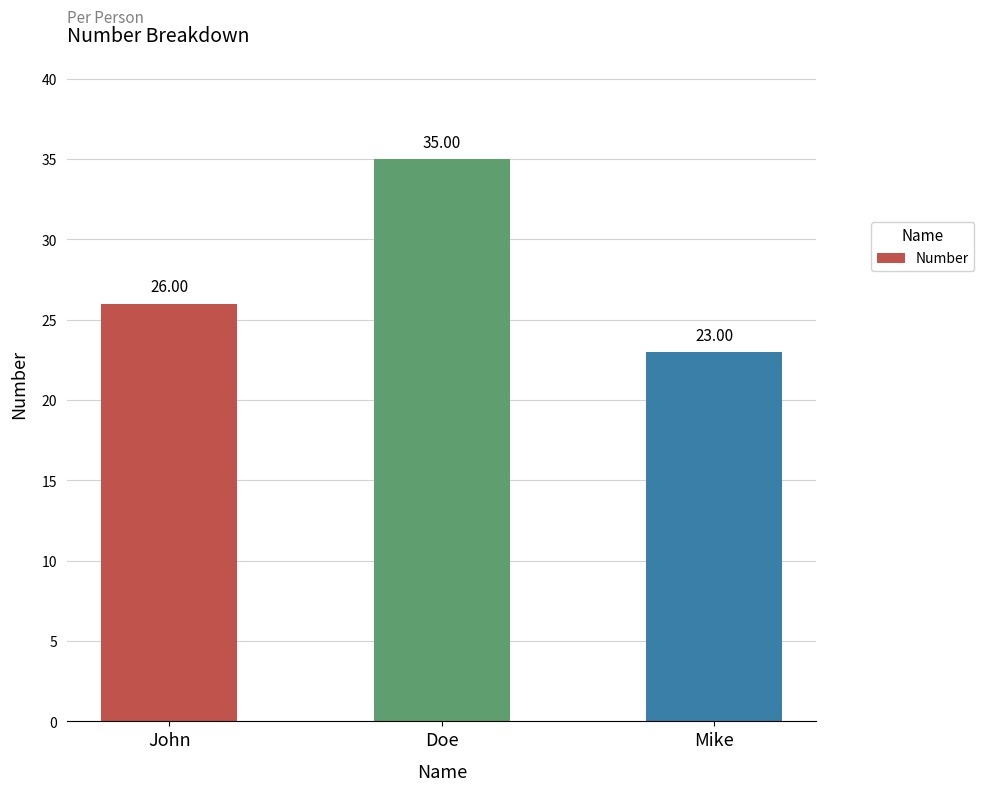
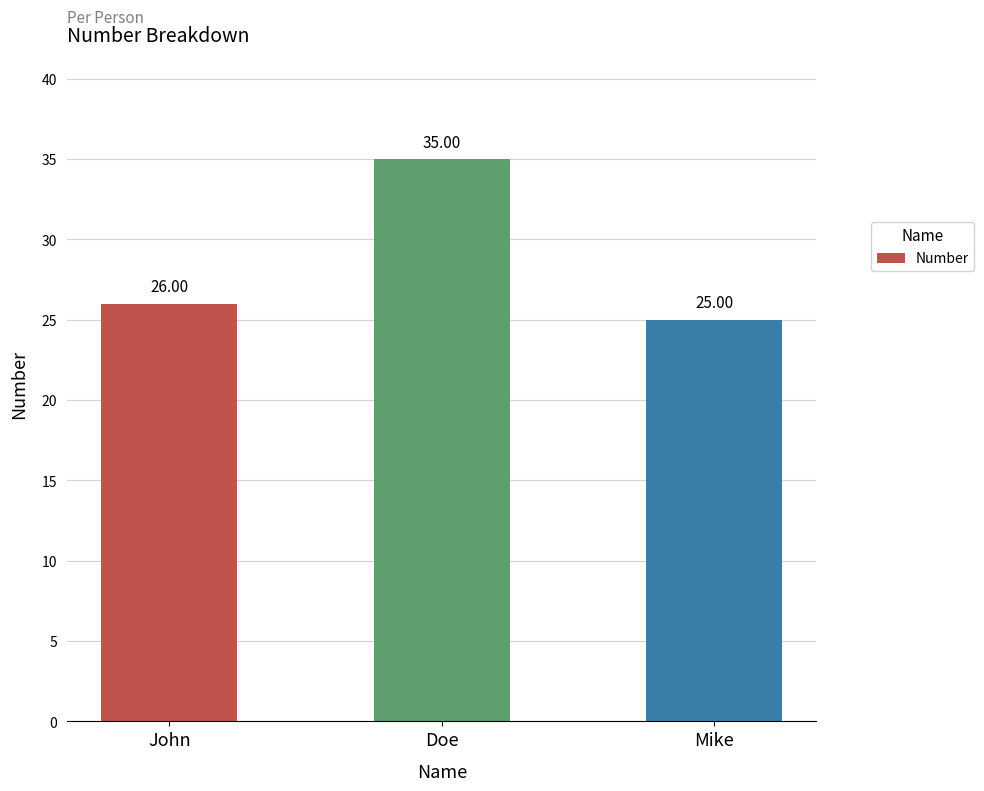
  {
    "John": 26.00,
    "Doe": 35.00,
-   "Mike": 23.00
+   "Mike": 25.00
  }
